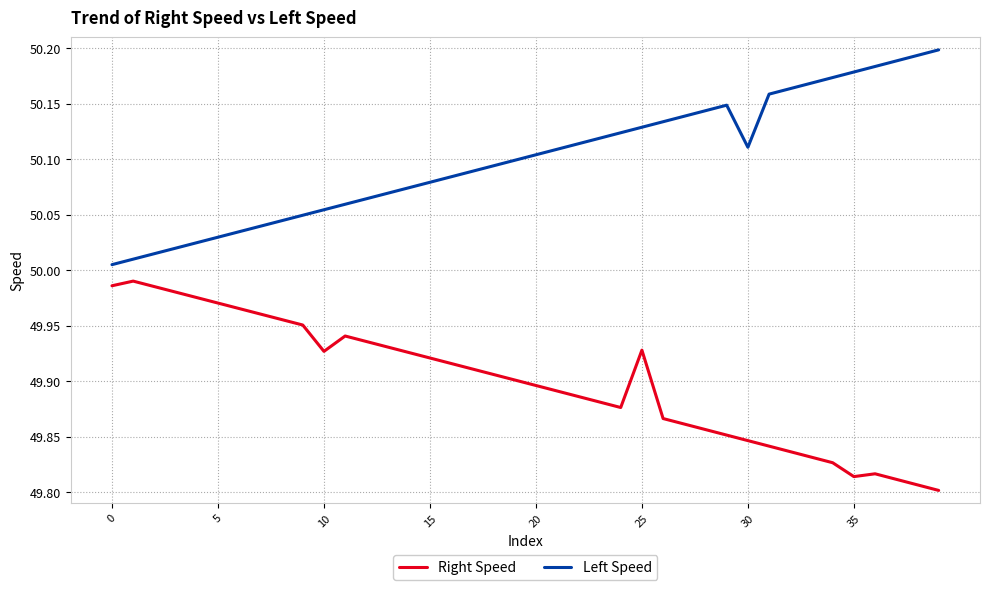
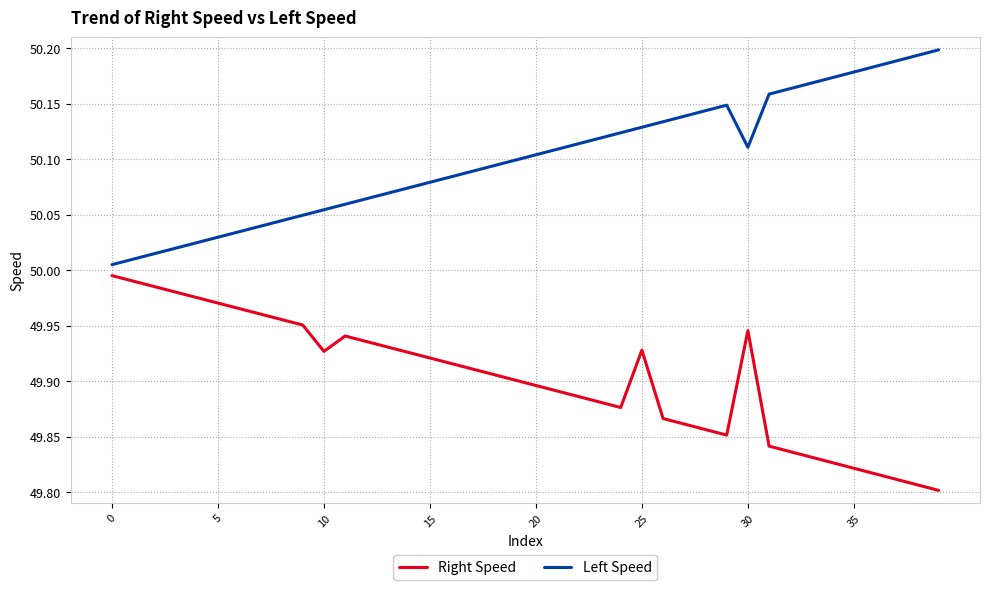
  {
    "Right Speed": {
-     "0": 49.986,
+     "0": 49.995,
      "5": 49.970,
      "10": 49.927,
      "15": 49.921,
      "20": 49.896,
      "25": 49.928,
-     "30": 49.846,
-     "35": 49.814
+     "30": 49.946,
+     "35": 49.821
    },
    "Left Speed": {
      "0": 50.005,
      "5": 50.030,
      "10": 50.054,
      "15": 50.079,
      "20": 50.104,
      "25": 50.129,
      "30": 50.111,
      "35": 50.179
    }
  }
